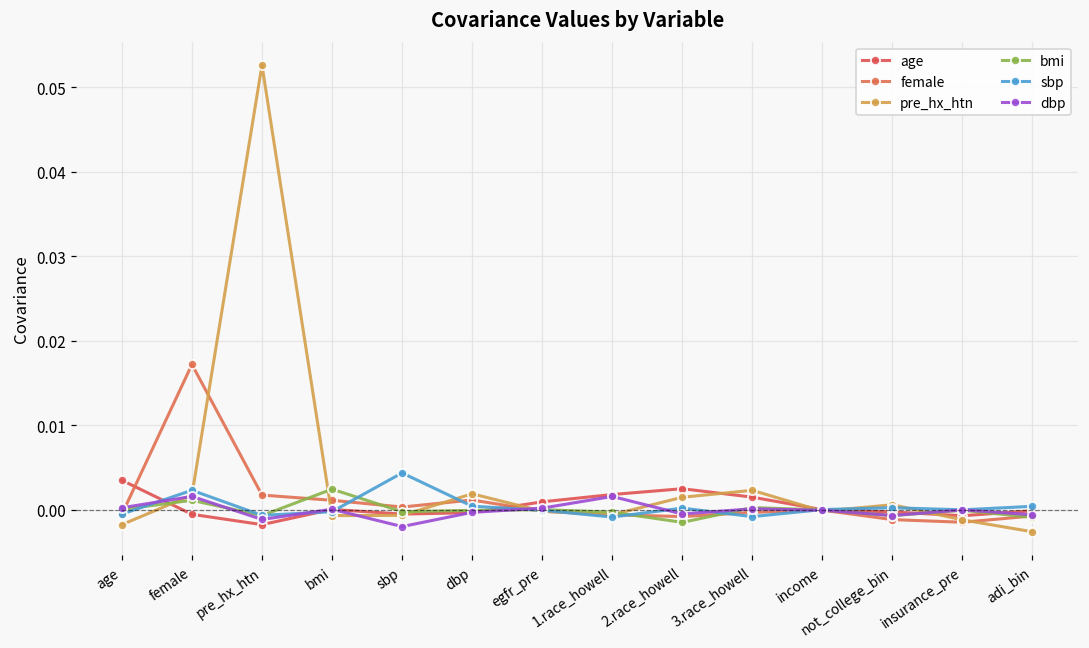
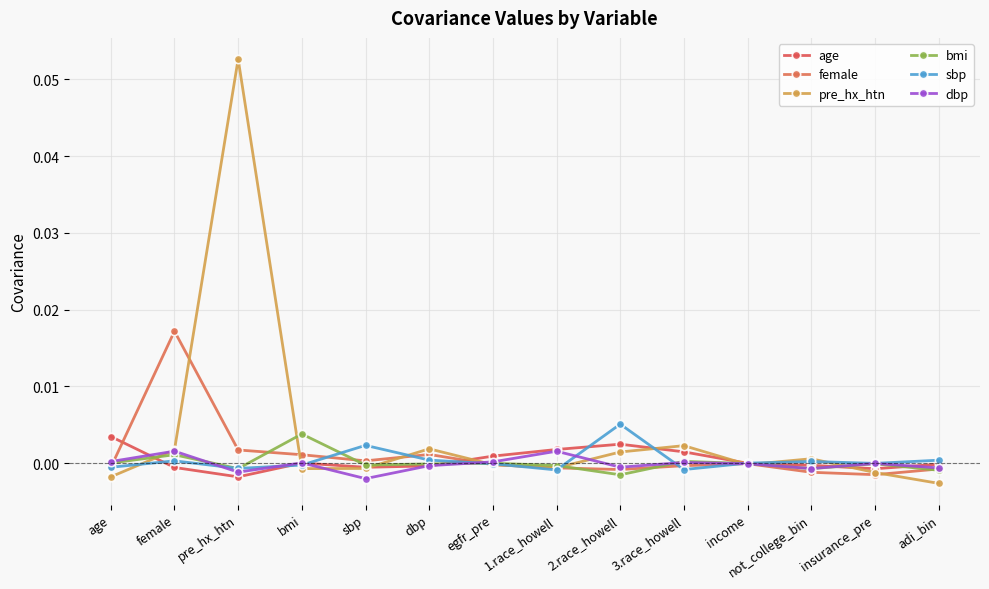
  {
    "bmi": {
      "female": 0.001,
-     "bmi": 0.002,
+     "bmi": 0.004,
      "2.race_howell": -0.002
    },
    "sbp": {
-     "female": 0.002,
-     "sbp": 0.004,
+     "female": 0.000,
+     "sbp": 0.002,
      "dbp": 0.000,
-     "2.race_howell": 0.000,
+     "2.race_howell": 0.005,
      "3.race_howell": -0.001,
      "not_college_bin": 0.000,
      "adi_bin": 0.000
    },
    "dbp": {
      "pre_hx_htn": -0.001,
      "sbp": -0.002
    }
  }
